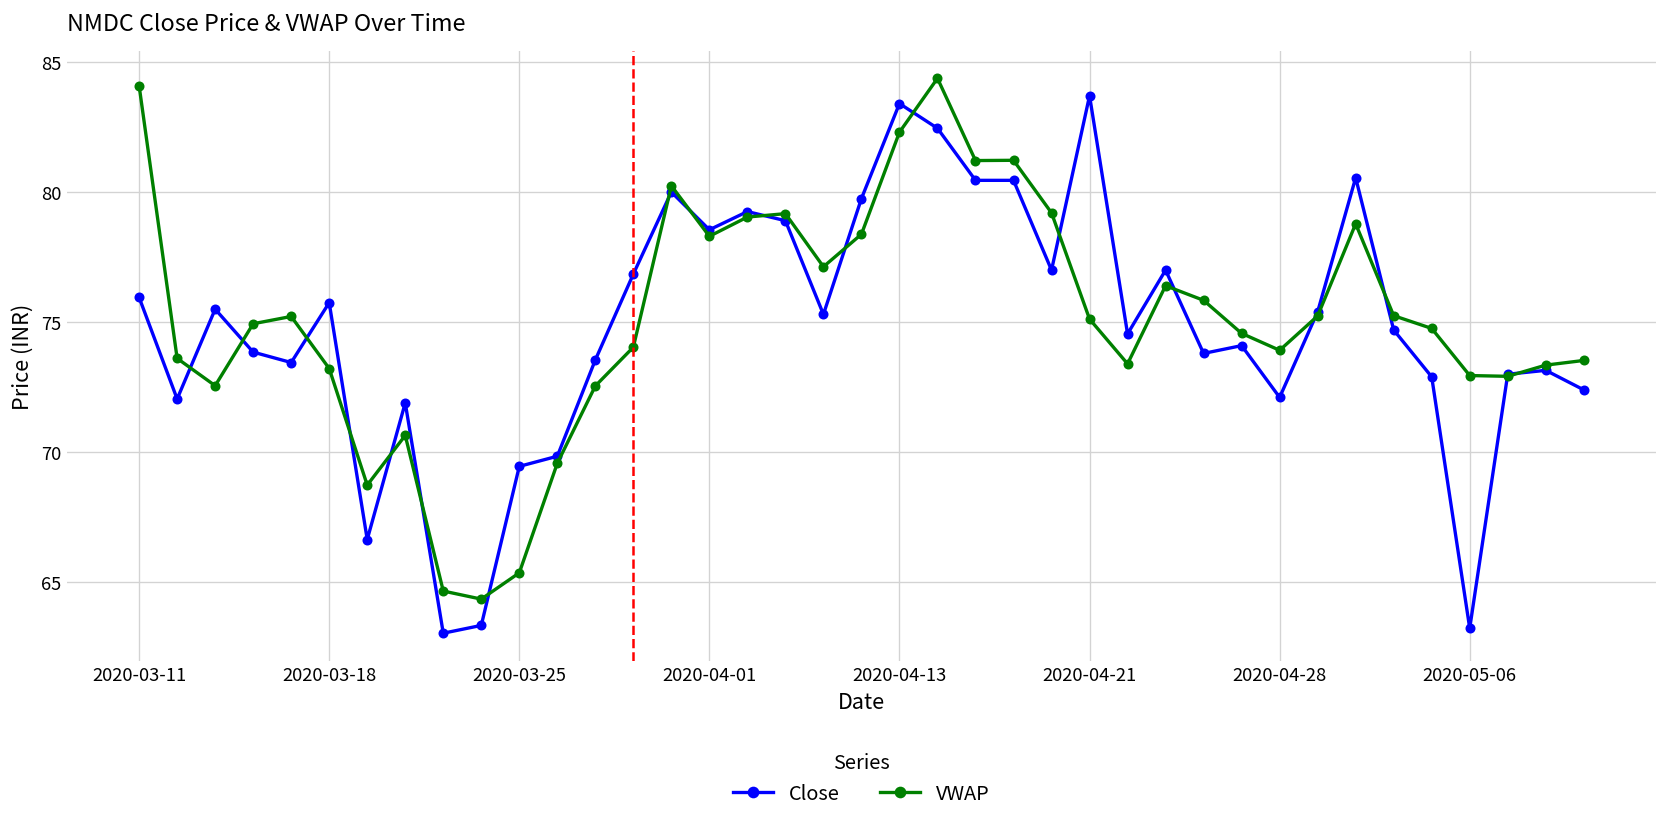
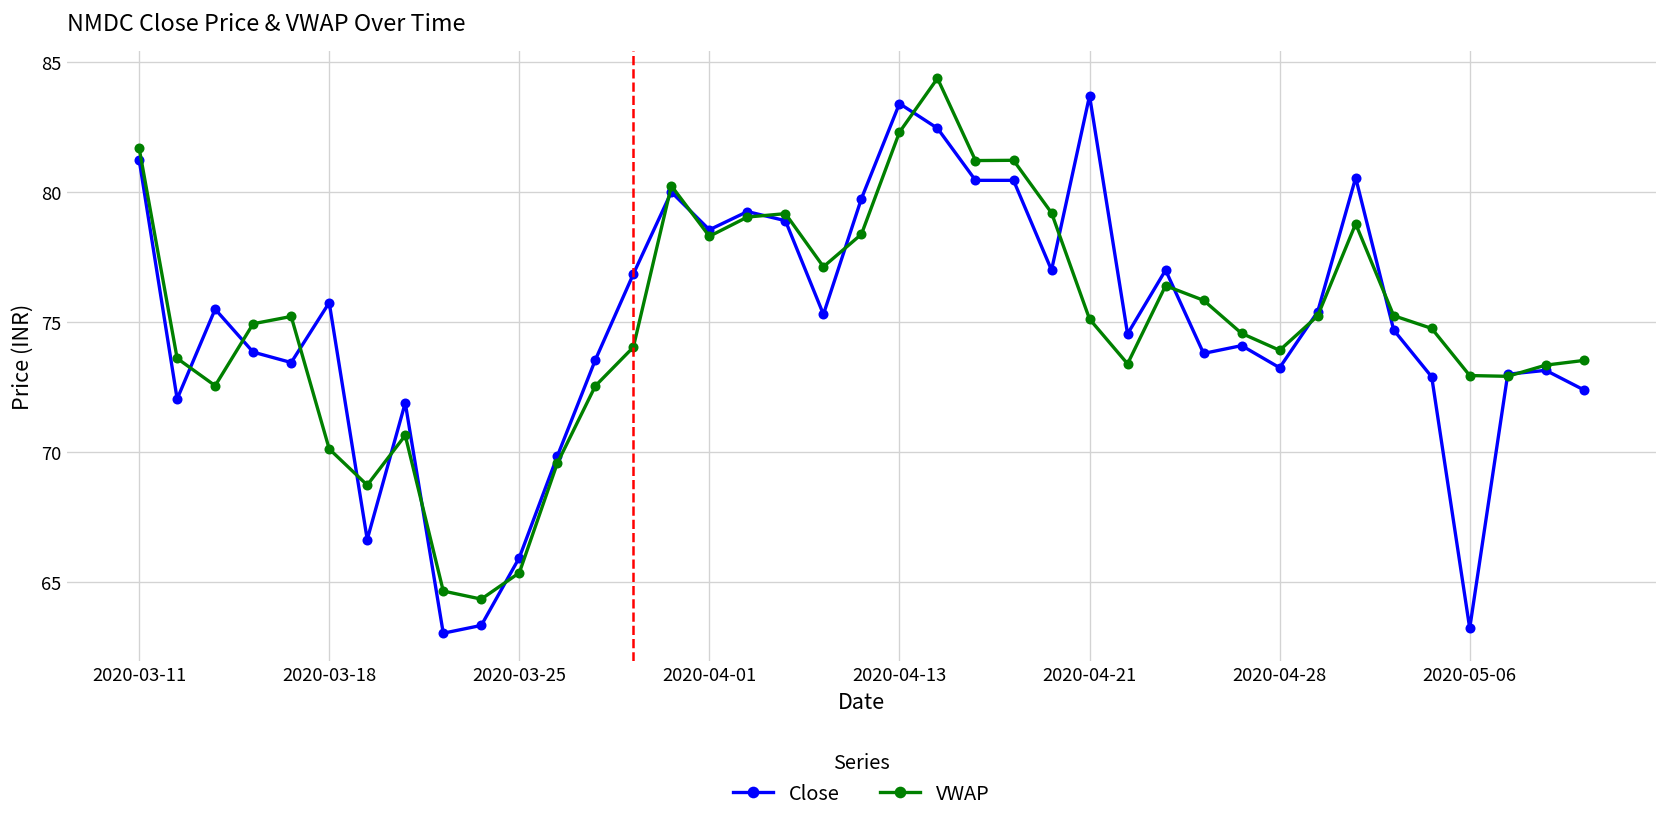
  {
    "Close": {
-     "2020-03-11": 76.0,
+     "2020-03-11": 81.3,
      "2020-03-18": 75.8,
-     "2020-03-25": 69.5,
+     "2020-03-25": 66.0,
      "2020-04-01": 78.6,
      "2020-04-13": 83.4,
      "2020-04-21": 83.7,
-     "2020-04-28": 72.1,
+     "2020-04-28": 73.3,
      "2020-05-06": 63.2
    },
    "VWAP": {
-     "2020-03-11": 84.1,
-     "2020-03-18": 73.2,
+     "2020-03-11": 81.7,
+     "2020-03-18": 70.1,
      "2020-03-25": 65.4,
      "2020-04-01": 78.3,
      "2020-04-13": 82.3,
      "2020-04-21": 75.1,
      "2020-04-28": 73.9,
      "2020-05-06": 73.0
    }
  }
